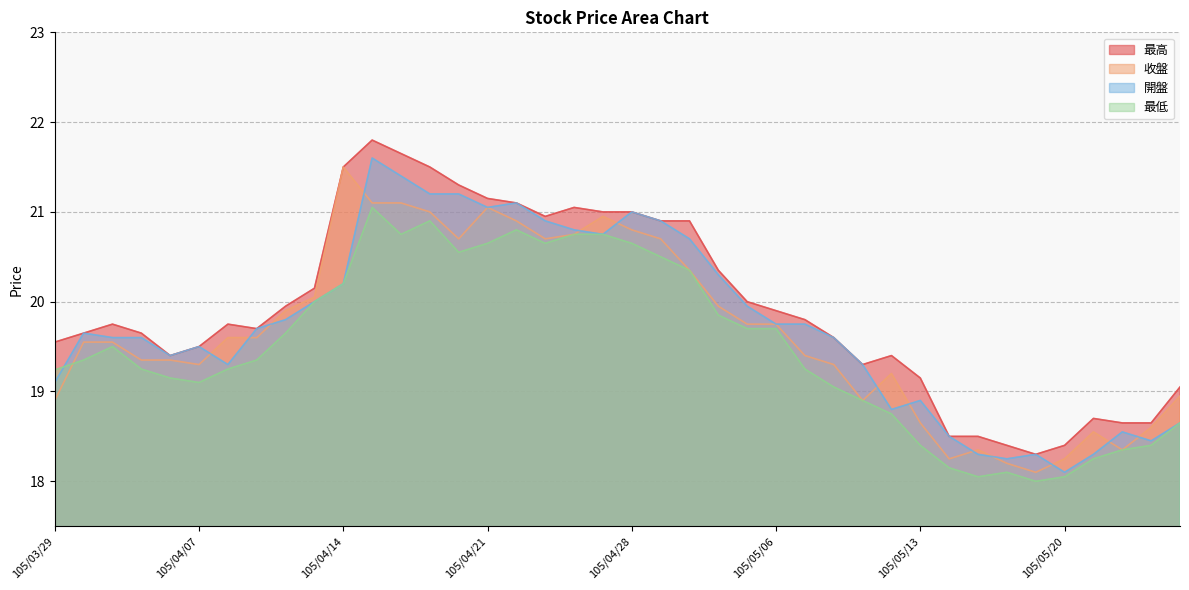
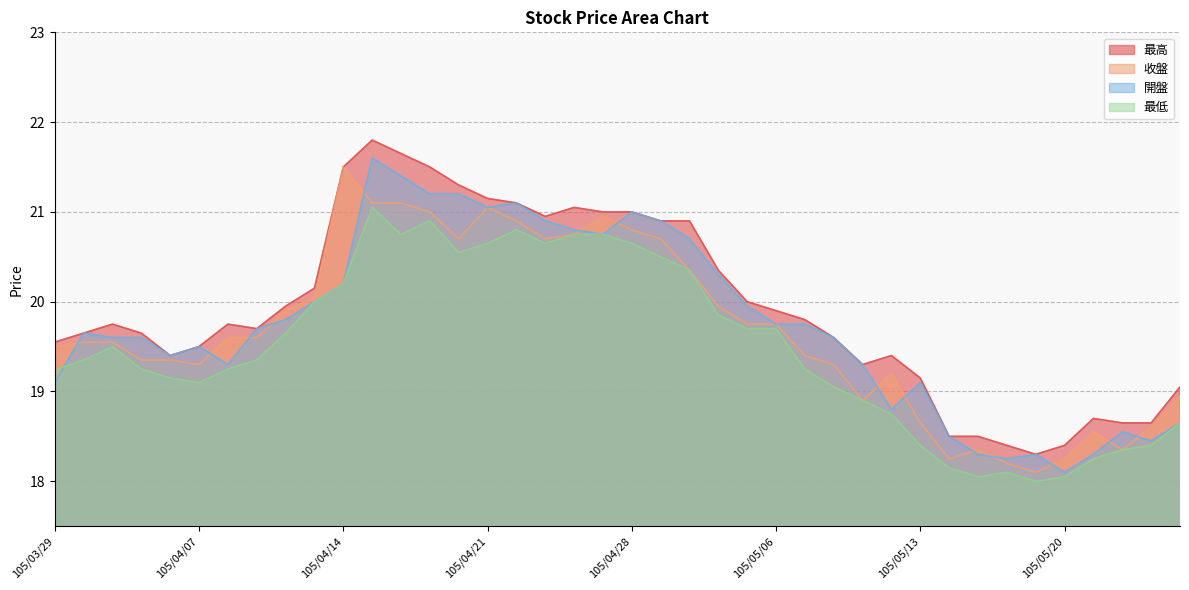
  {
    "最高": {
      "105/03/29": 19.6,
      "105/04/21": 21.2,
      "105/05/06": 19.9,
      "105/05/13": 19.2,
      "105/05/20": 18.4
    },
    "收盤": {
-     "105/03/29": 18.9,
+     "105/03/29": 19.5,
      "105/04/07": 19.3,
      "105/04/28": 20.8,
      "105/05/13": 18.7,
      "105/05/20": 18.3
    },
    "開盤": {
      "105/03/29": 19.1,
-     "105/05/13": 18.9,
+     "105/05/13": 19.1,
      "105/05/20": 18.1
    },
    "最低": {
      "105/03/29": 19.2,
      "105/04/07": 19.1,
      "105/04/21": 20.7,
      "105/04/28": 20.7,
      "105/05/06": 19.7,
      "105/05/13": 18.4,
      "105/05/20": 18.1
    }
  }
